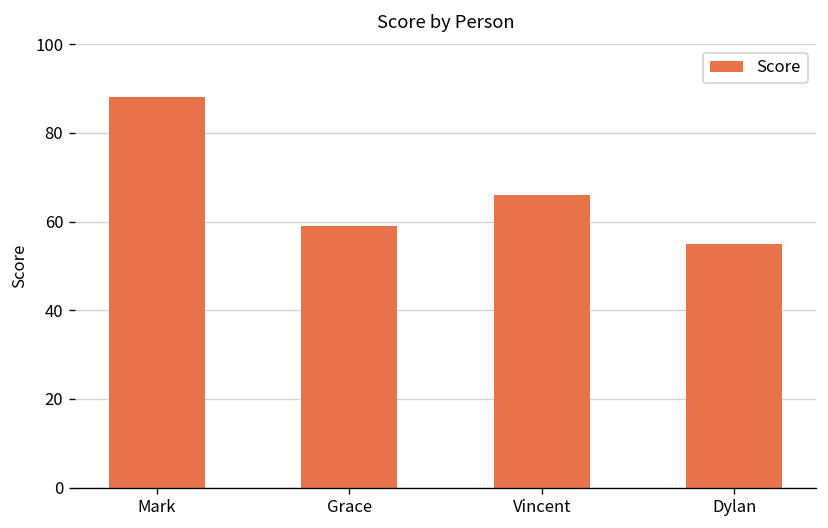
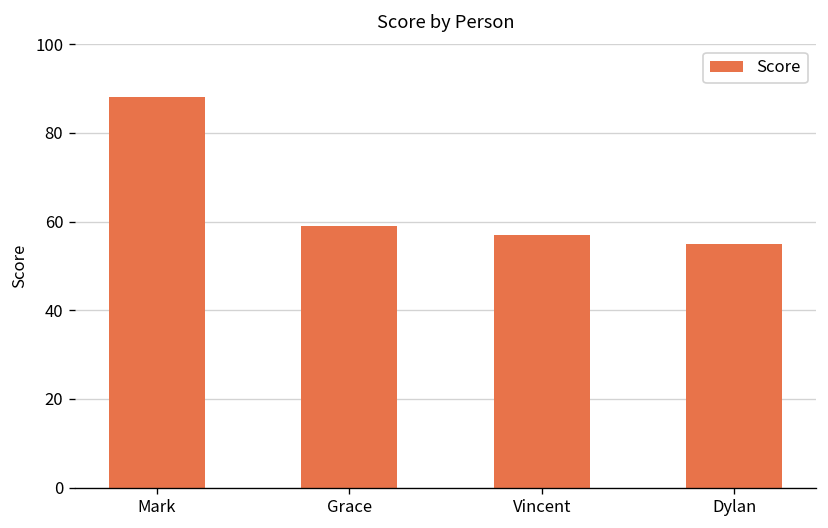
  {
    "Mark": 88,
    "Grace": 59,
-   "Vincent": 66,
+   "Vincent": 57,
    "Dylan": 55
  }
